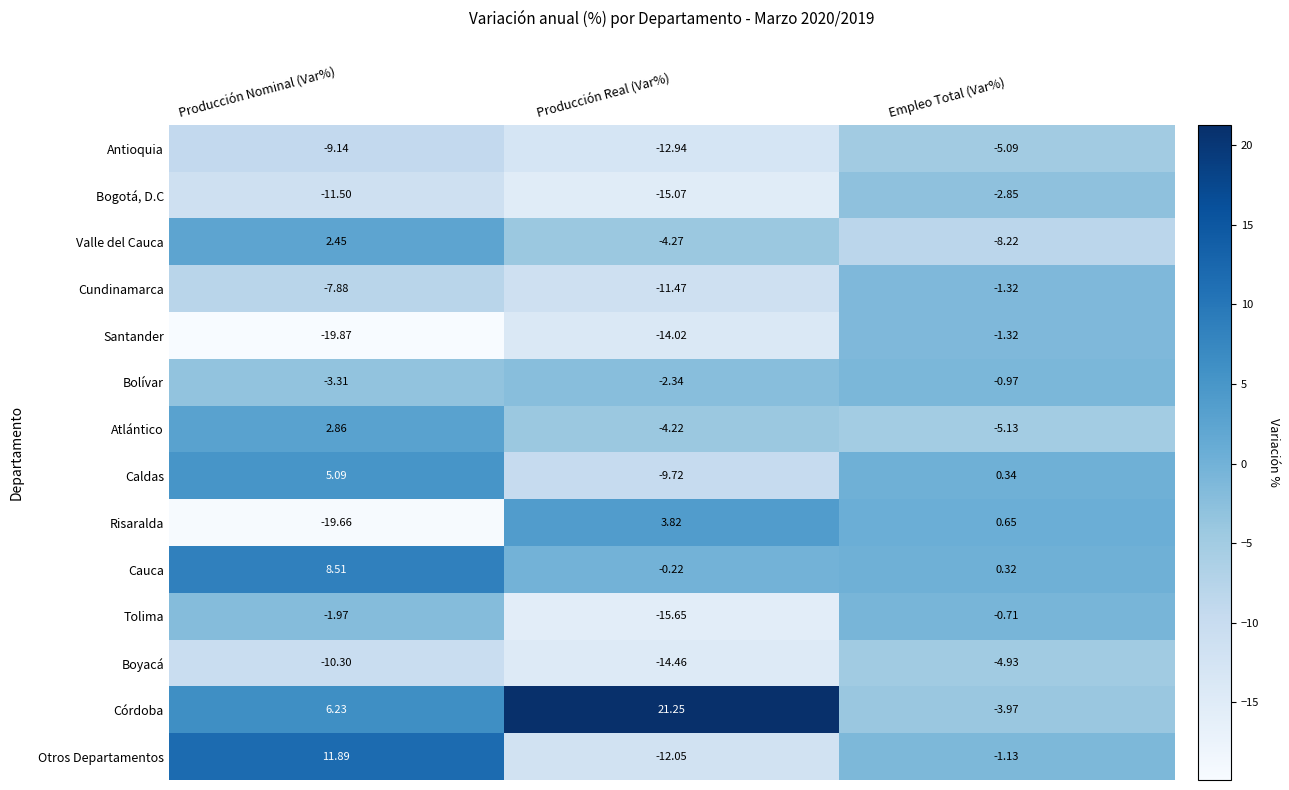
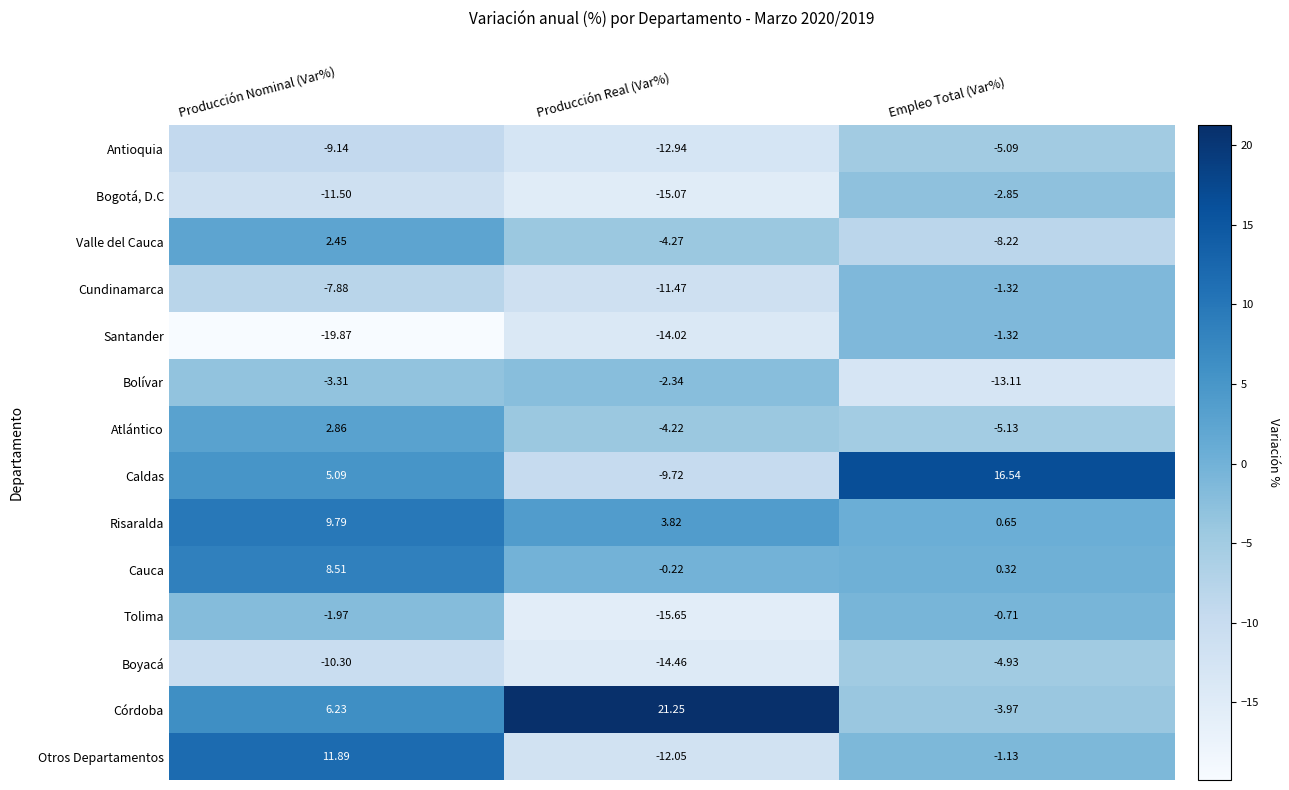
  {
    "Antioquia": {
      "Producción Nominal (Var%)": -9.14,
      "Producción Real (Var%)": -12.94,
      "Empleo Total (Var%)": -5.09
    },
    "Bogotá, D.C": {
      "Producción Nominal (Var%)": -11.50,
      "Producción Real (Var%)": -15.07,
      "Empleo Total (Var%)": -2.85
    },
    "Valle del Cauca": {
      "Producción Nominal (Var%)": 2.45,
      "Producción Real (Var%)": -4.27,
      "Empleo Total (Var%)": -8.22
    },
    "Cundinamarca": {
      "Producción Nominal (Var%)": -7.88,
      "Producción Real (Var%)": -11.47,
      "Empleo Total (Var%)": -1.32
    },
    "Santander": {
      "Producción Nominal (Var%)": -19.87,
      "Producción Real (Var%)": -14.02,
      "Empleo Total (Var%)": -1.32
    },
    "Bolívar": {
      "Producción Nominal (Var%)": -3.31,
      "Producción Real (Var%)": -2.34,
-     "Empleo Total (Var%)": -0.97
+     "Empleo Total (Var%)": -13.11
    },
    "Atlántico": {
      "Producción Nominal (Var%)": 2.86,
      "Producción Real (Var%)": -4.22,
      "Empleo Total (Var%)": -5.13
    },
    "Caldas": {
      "Producción Nominal (Var%)": 5.09,
      "Producción Real (Var%)": -9.72,
-     "Empleo Total (Var%)": 0.34
+     "Empleo Total (Var%)": 16.54
    },
    "Risaralda": {
-     "Producción Nominal (Var%)": -19.66,
+     "Producción Nominal (Var%)": 9.79,
      "Producción Real (Var%)": 3.82,
      "Empleo Total (Var%)": 0.65
    },
    "Cauca": {
      "Producción Nominal (Var%)": 8.51,
      "Producción Real (Var%)": -0.22,
      "Empleo Total (Var%)": 0.32
    },
    "Tolima": {
      "Producción Nominal (Var%)": -1.97,
      "Producción Real (Var%)": -15.65,
      "Empleo Total (Var%)": -0.71
    },
    "Boyacá": {
      "Producción Nominal (Var%)": -10.30,
      "Producción Real (Var%)": -14.46,
      "Empleo Total (Var%)": -4.93
    },
    "Córdoba": {
      "Producción Nominal (Var%)": 6.23,
      "Producción Real (Var%)": 21.25,
      "Empleo Total (Var%)": -3.97
    },
    "Otros Departamentos": {
      "Producción Nominal (Var%)": 11.89,
      "Producción Real (Var%)": -12.05,
      "Empleo Total (Var%)": -1.13
    }
  }
